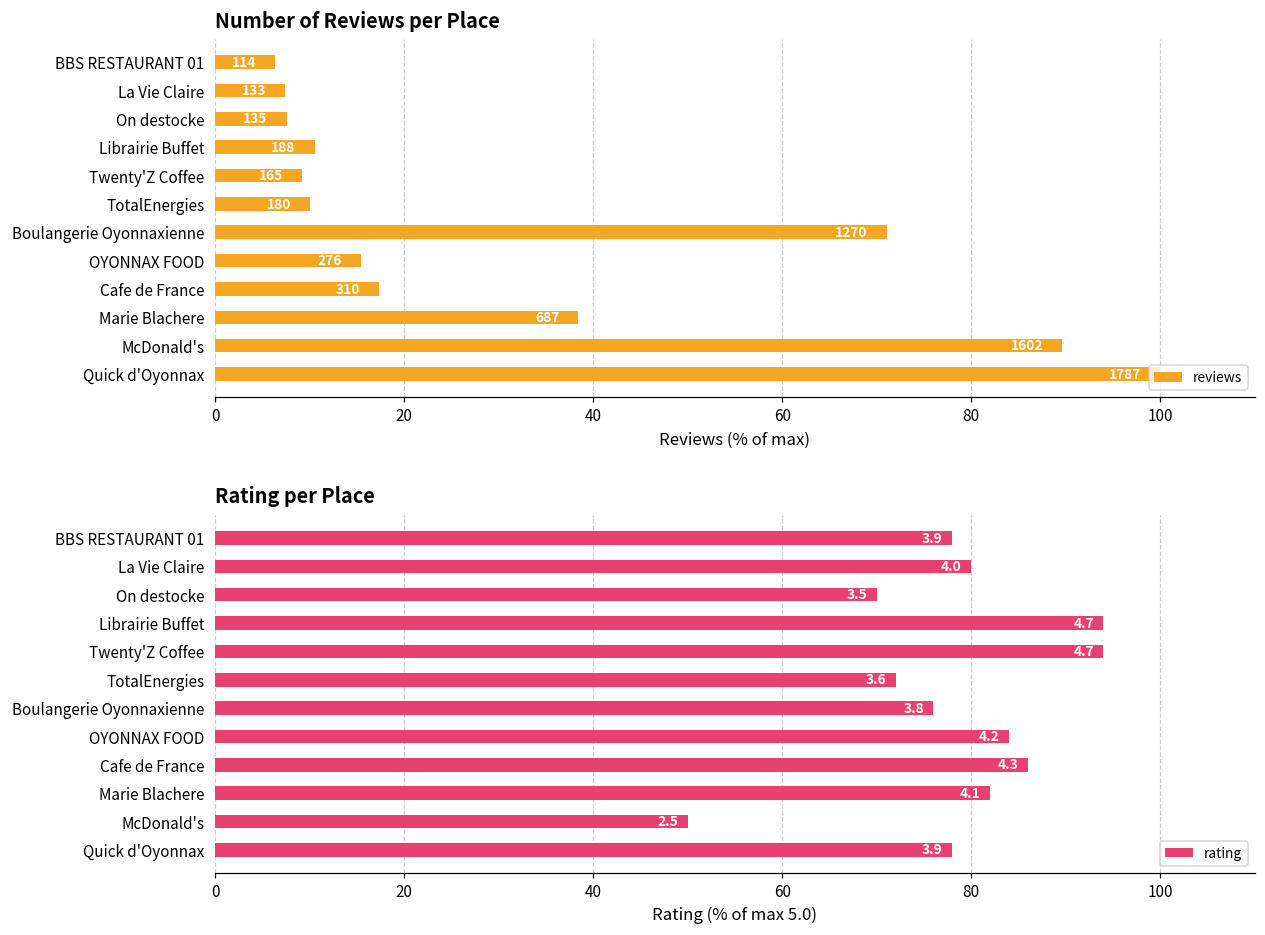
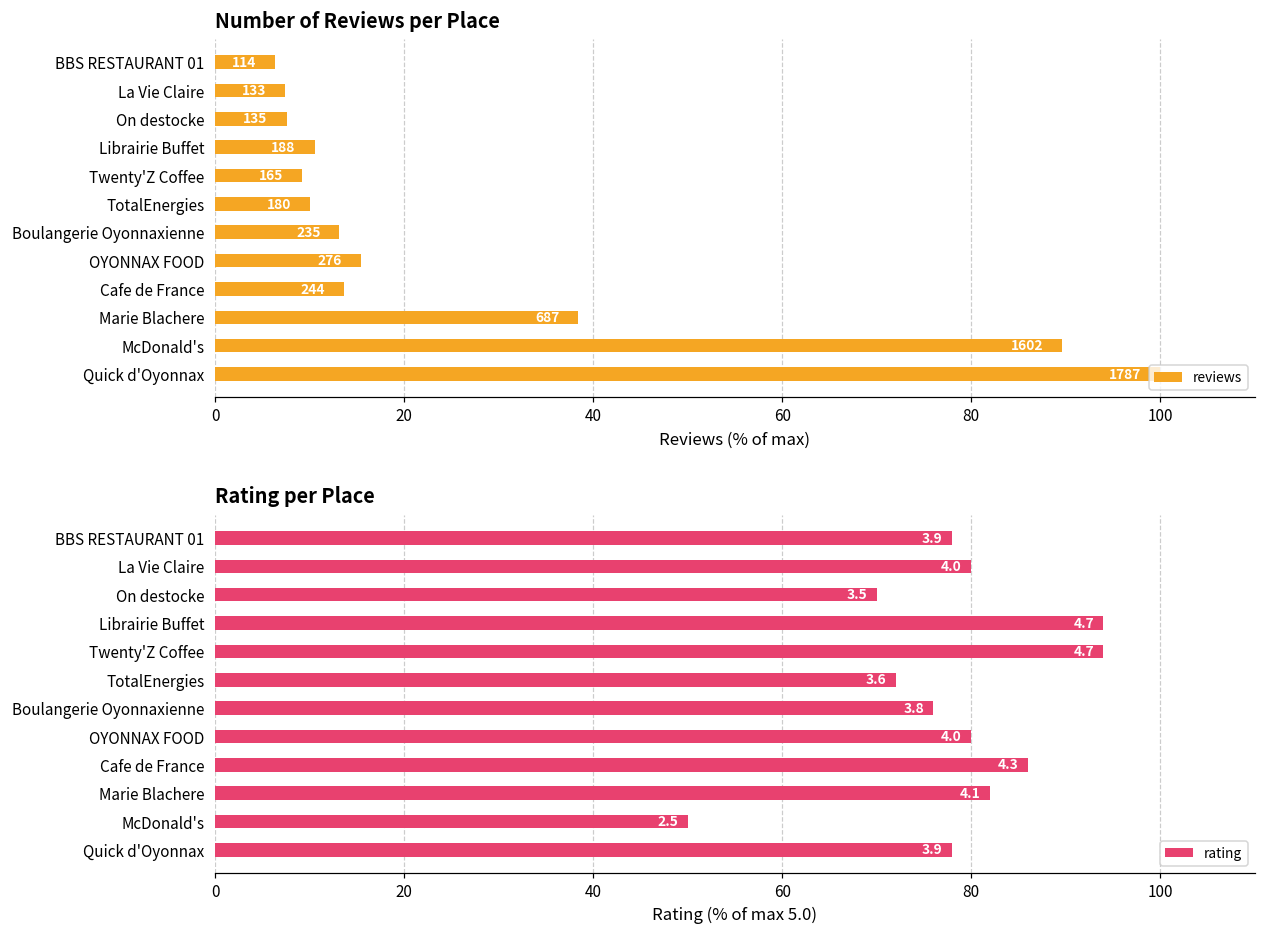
  {
    "Number of Reviews per Place": {
-     "Boulangerie Oyonnaxienne": 1270,
-     "Cafe de France": 310
+     "Boulangerie Oyonnaxienne": 235,
+     "Cafe de France": 244
    },
    "Rating per Place": {
-     "OYONNAX FOOD": 4.2
+     "OYONNAX FOOD": 4.0
    }
  }
